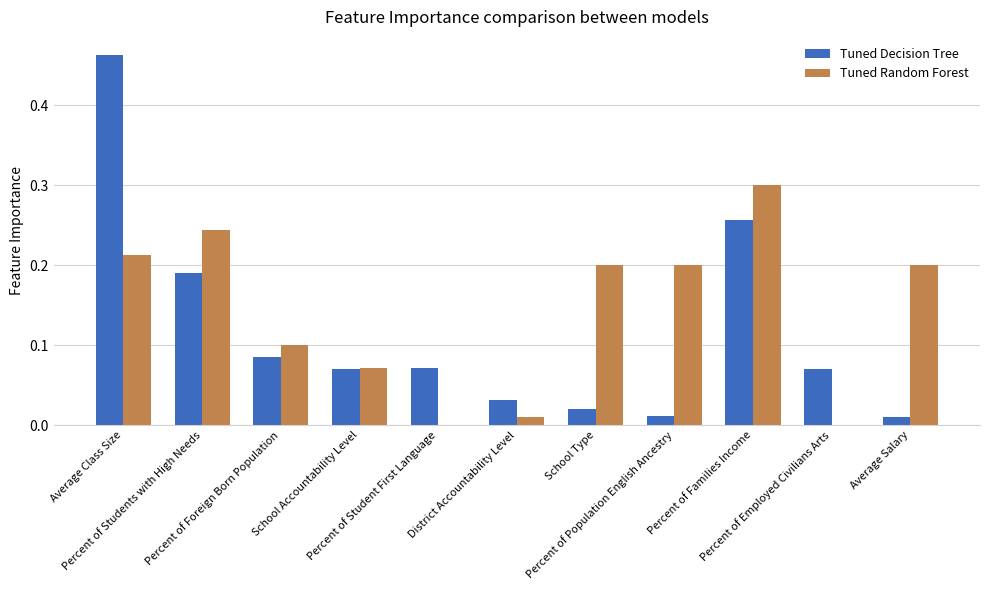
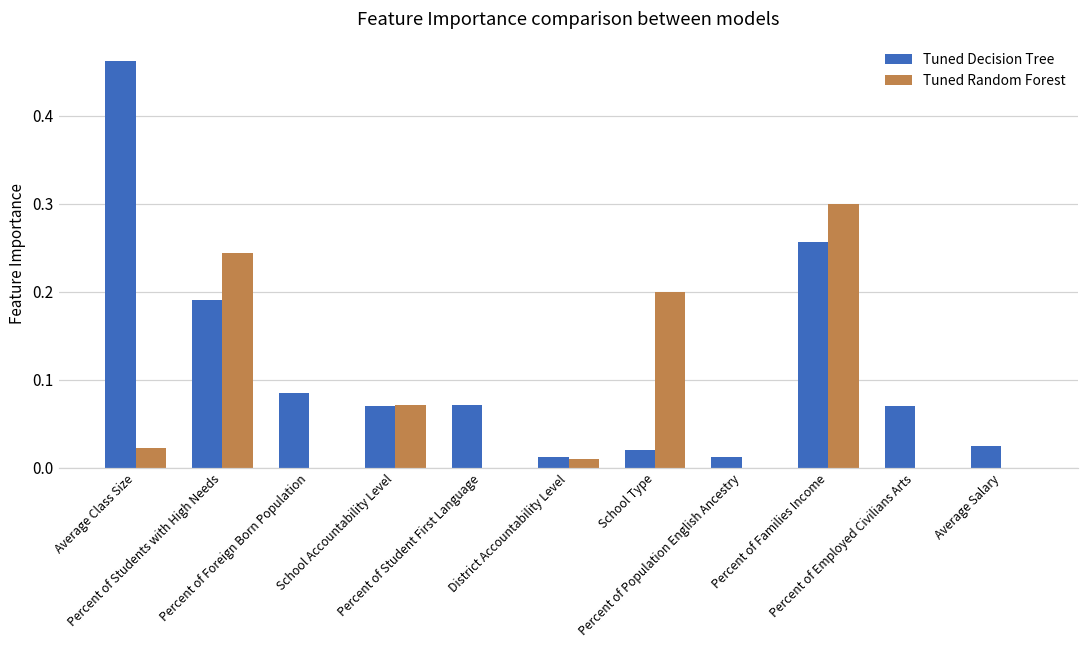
  {
    "Tuned Decision Tree": {
      "Average Class Size": 0.46,
      "Percent of Students with High Needs": 0.19,
      "Percent of Foreign Born Population": 0.08,
      "School Accountability Level": 0.07,
      "Percent of Student First Language": 0.07,
-     "District Accountability Level": 0.03,
+     "District Accountability Level": 0.01,
      "School Type": 0.02,
      "Percent of Population English Ancestry": 0.01,
      "Percent of Families Income": 0.26,
      "Percent of Employed Civilians Arts": 0.07,
-     "Average Salary": 0.01
+     "Average Salary": 0.02
    },
    "Tuned Random Forest": {
-     "Average Class Size": 0.21,
+     "Average Class Size": 0.02,
      "Percent of Students with High Needs": 0.24,
-     "Percent of Foreign Born Population": 0.1,
+     "Percent of Foreign Born Population": 0.0,
      "School Accountability Level": 0.07,
      "Percent of Student First Language": 0.00,
      "District Accountability Level": 0.01,
      "School Type": 0.20,
-     "Percent of Population English Ancestry": 0.2,
+     "Percent of Population English Ancestry": 0.0,
      "Percent of Families Income": 0.30,
      "Percent of Employed Civilians Arts": 0.00,
-     "Average Salary": 0.2
+     "Average Salary": 0.0
    }
  }
